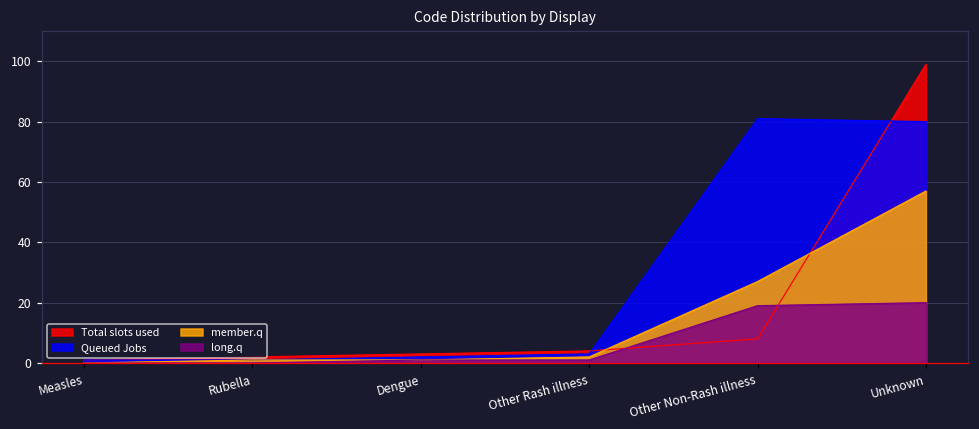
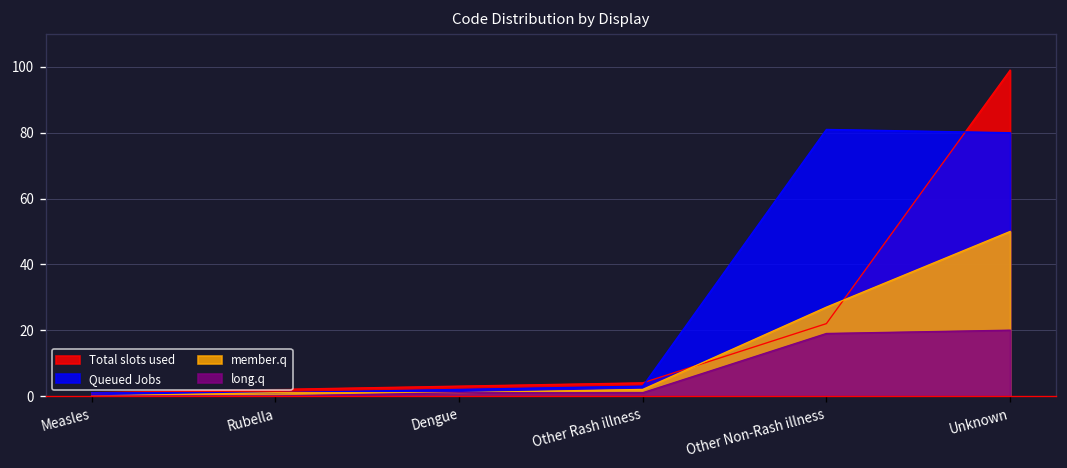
  {
    "Total slots used": {
      "Dengue": 3,
      "Other Rash illness": 4,
-     "Other Non-Rash illness": 8,
+     "Other Non-Rash illness": 22,
      "Unknown": 99
    },
    "Queued Jobs": {
      "Dengue": 2,
      "Other Rash illness": 3,
      "Other Non-Rash illness": 81,
      "Unknown": 80
    },
    "member.q": {
      "Other Rash illness": 2,
      "Other Non-Rash illness": 27,
-     "Unknown": 57
+     "Unknown": 50
    },
    "long.q": {
      "Rubella": 0,
      "Other Rash illness": 1,
      "Other Non-Rash illness": 19,
      "Unknown": 20
    }
  }
